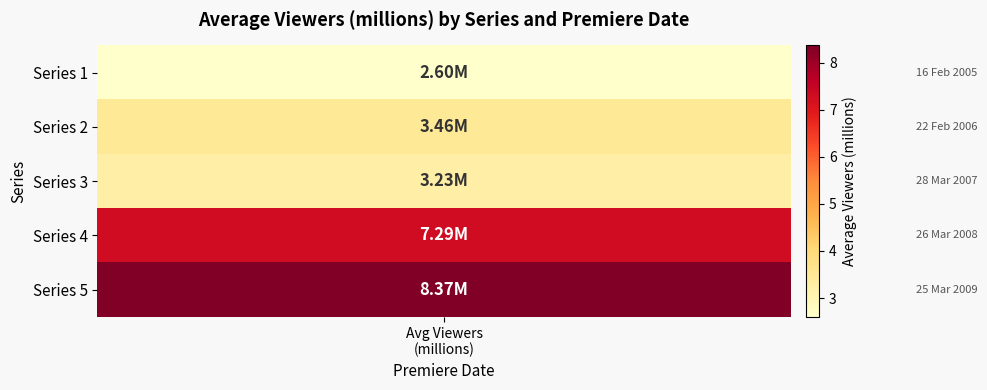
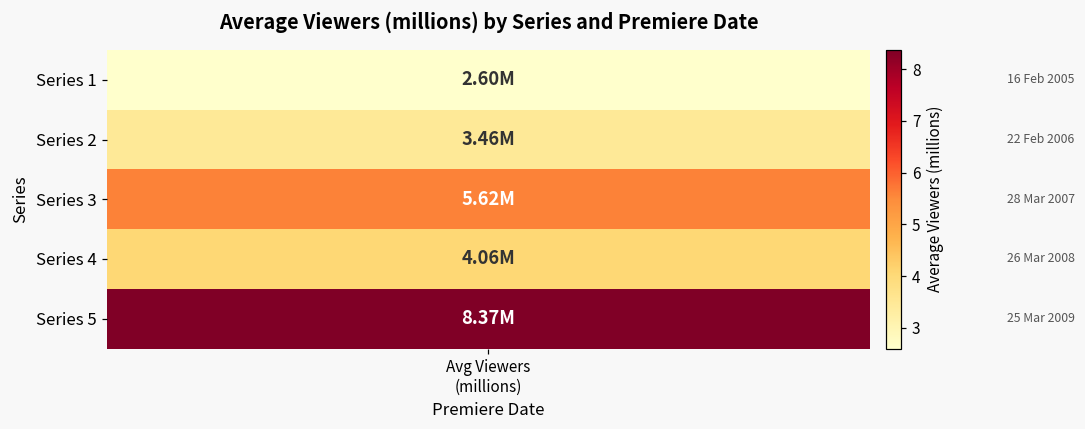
  {
    "Series 1": {
      "Avg Viewers (millions)": "2.60M"
    },
    "Series 2": {
      "Avg Viewers (millions)": "3.46M"
    },
    "Series 3": {
-     "Avg Viewers (millions)": "3.23M"
+     "Avg Viewers (millions)": "5.62M"
    },
    "Series 4": {
-     "Avg Viewers (millions)": "7.29M"
+     "Avg Viewers (millions)": "4.06M"
    },
    "Series 5": {
      "Avg Viewers (millions)": "8.37M"
    }
  }
